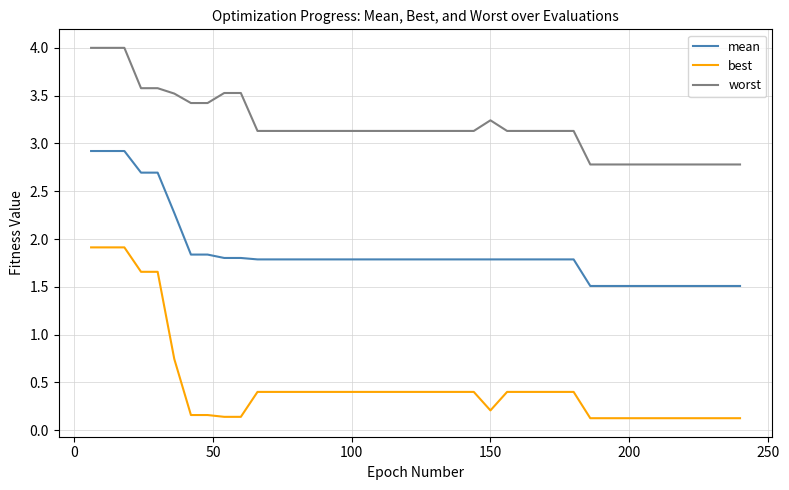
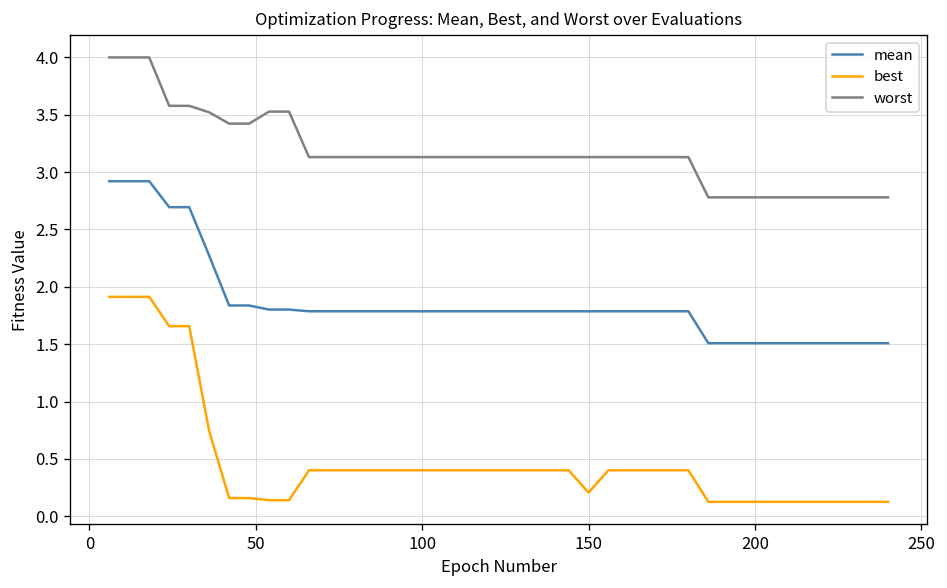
  {
    "mean": {
      "150": 1.8
    },
    "best": {
      "150": 0.2
    },
    "worst": {
-     "150": 3.2
+     "150": 3.1
    }
  }
